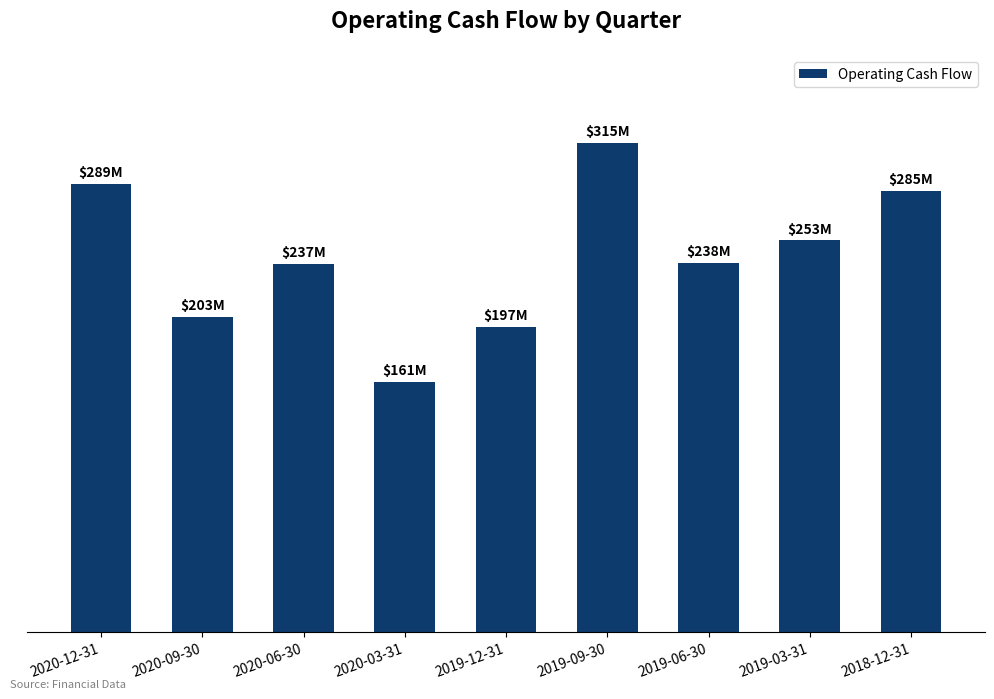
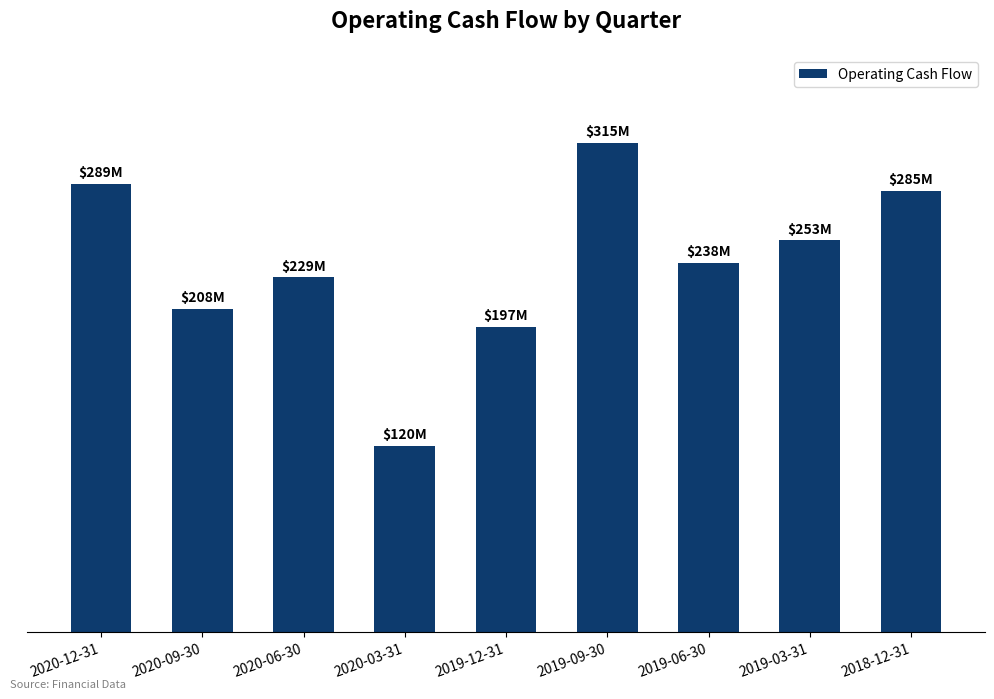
  {
    "2020-12-31": "$289M",
-   "2020-09-30": "$203M",
-   "2020-06-30": "$237M",
-   "2020-03-31": "$161M",
+   "2020-09-30": "$208M",
+   "2020-06-30": "$229M",
+   "2020-03-31": "$120M",
    "2019-12-31": "$197M",
    "2019-09-30": "$315M",
    "2019-06-30": "$238M",
    "2019-03-31": "$253M",
    "2018-12-31": "$285M"
  }
